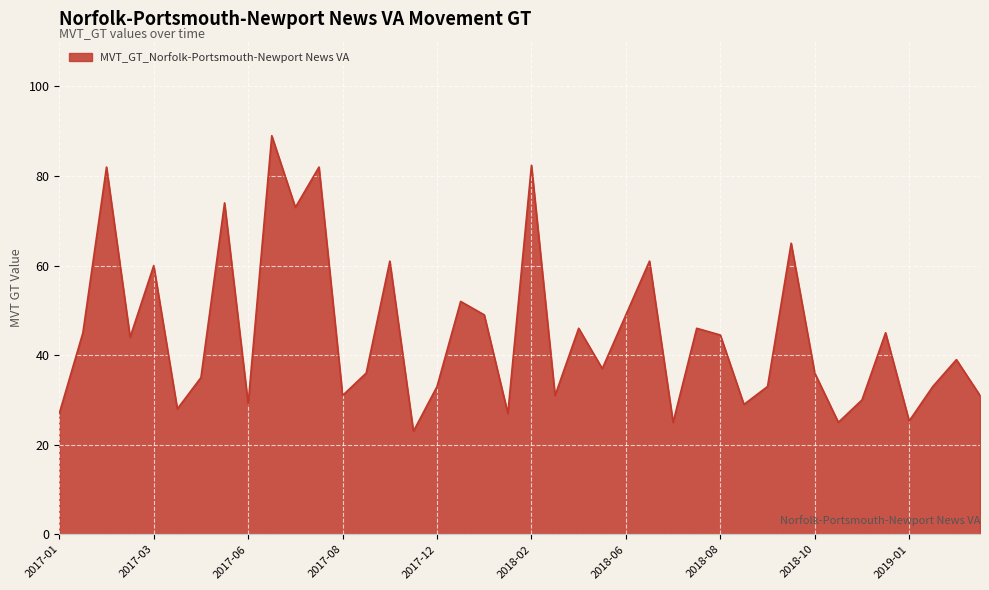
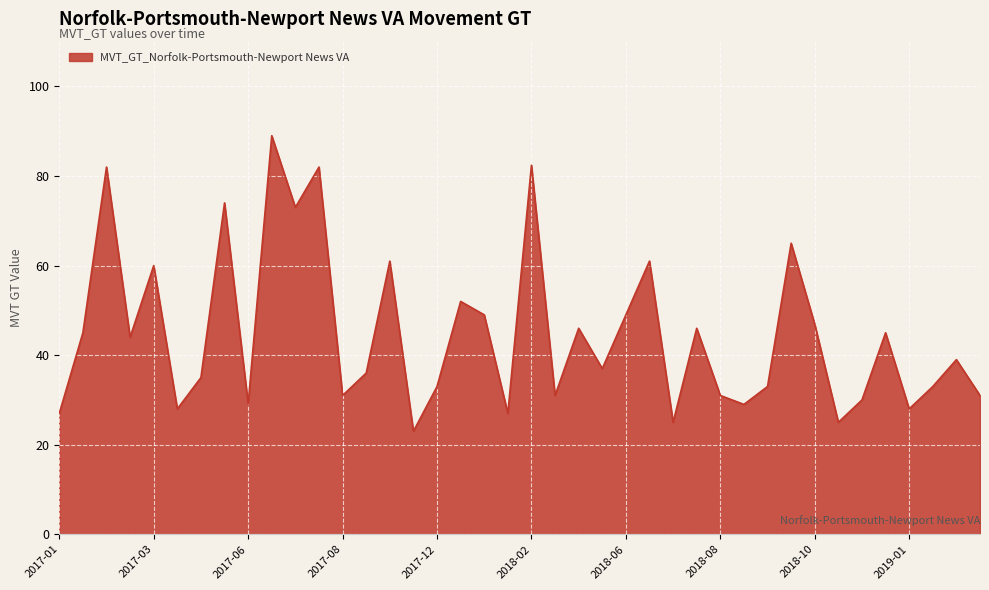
  {
    "2017-01": 27,
    "2017-03": 60,
    "2017-06": 29,
    "2017-08": 31,
    "2017-12": 33,
    "2018-02": 82,
    "2018-06": 49,
-   "2018-08": 45,
-   "2018-10": 36,
-   "2019-01": 25
+   "2018-08": 31,
+   "2018-10": 47,
+   "2019-01": 28
  }
